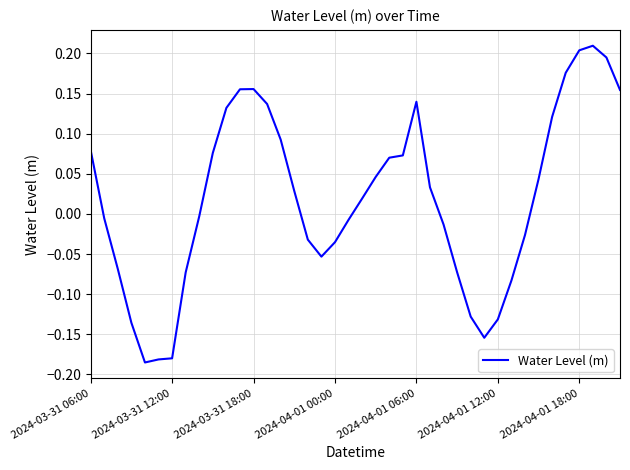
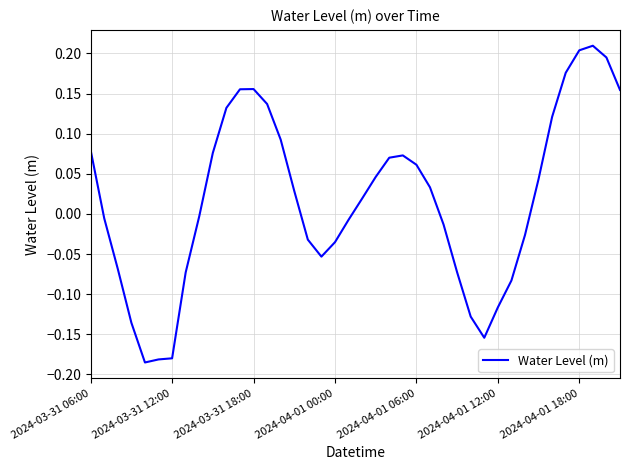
  {
    "2024-03-31 06:00": 0.08,
    "2024-03-31 12:00": -0.18,
    "2024-03-31 18:00": 0.16,
    "2024-04-01 00:00": -0.04,
-   "2024-04-01 06:00": 0.14,
-   "2024-04-01 12:00": -0.13,
+   "2024-04-01 06:00": 0.06,
+   "2024-04-01 12:00": -0.12,
    "2024-04-01 18:00": 0.20
  }
